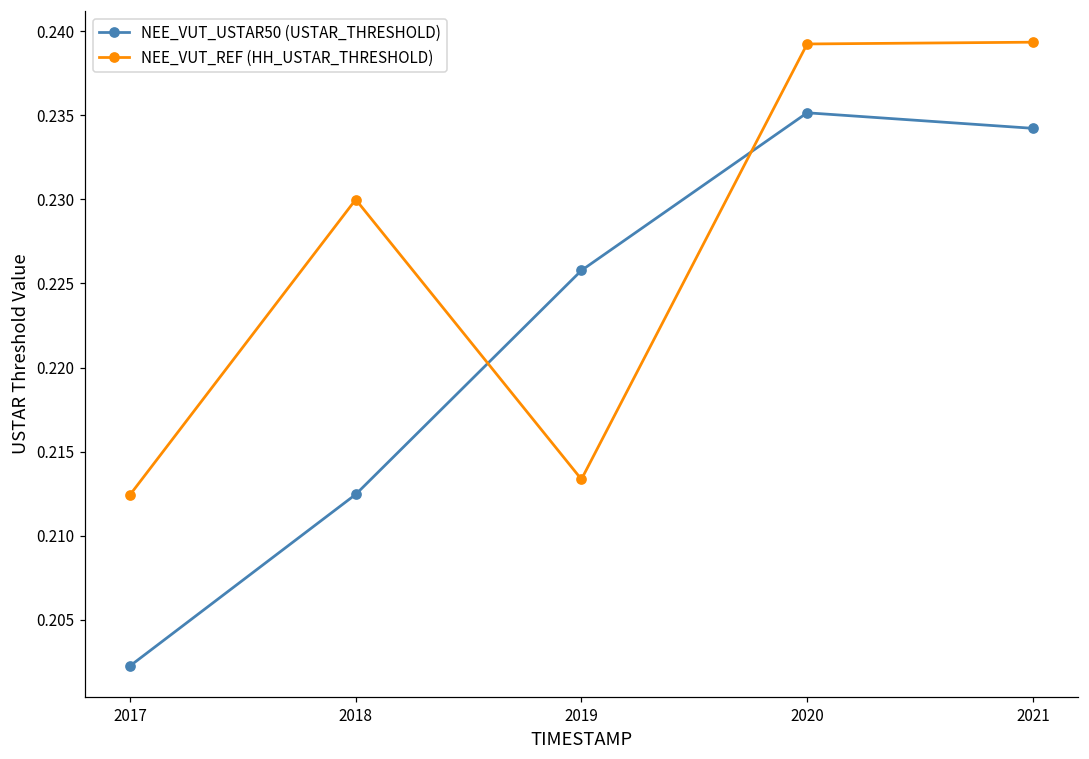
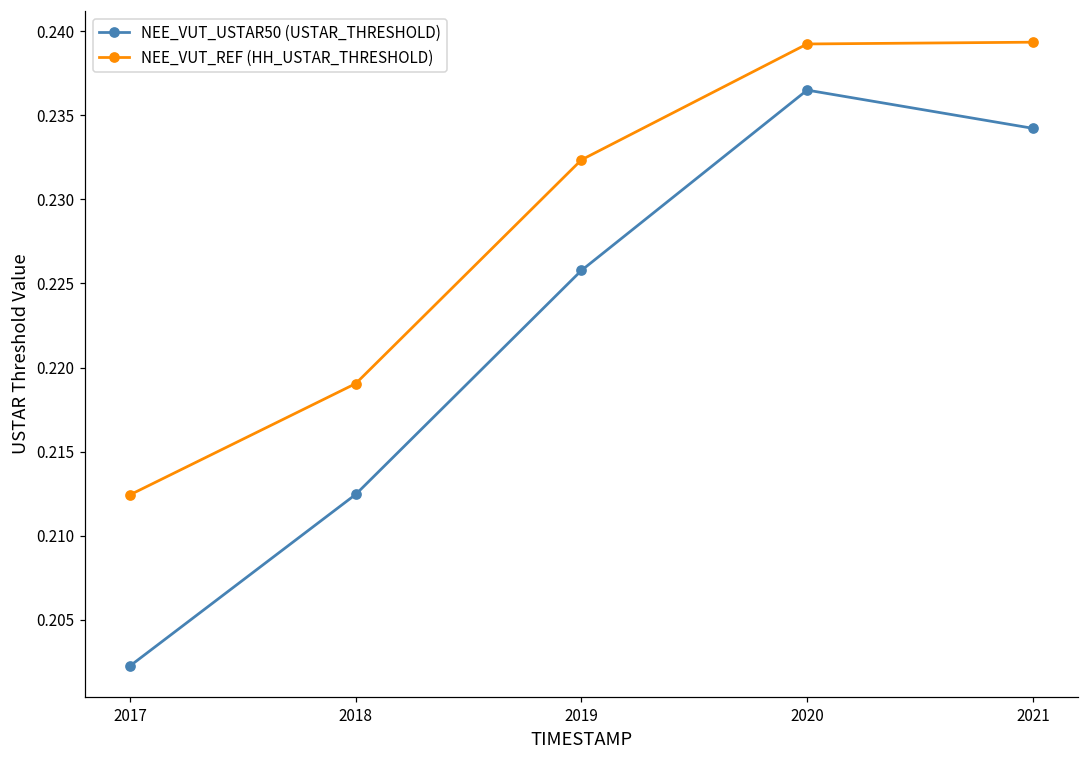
  {
    "NEE_VUT_USTAR50 (USTAR_THRESHOLD)": {
      "2017": 0.2023,
      "2018": 0.2125,
      "2019": 0.2258,
-     "2020": 0.2351,
+     "2020": 0.2365,
      "2021": 0.2342
    },
    "NEE_VUT_REF (HH_USTAR_THRESHOLD)": {
      "2017": 0.2124,
-     "2018": 0.2300,
-     "2019": 0.2134,
+     "2018": 0.2190,
+     "2019": 0.2324,
      "2020": 0.2392,
      "2021": 0.2393
    }
  }
